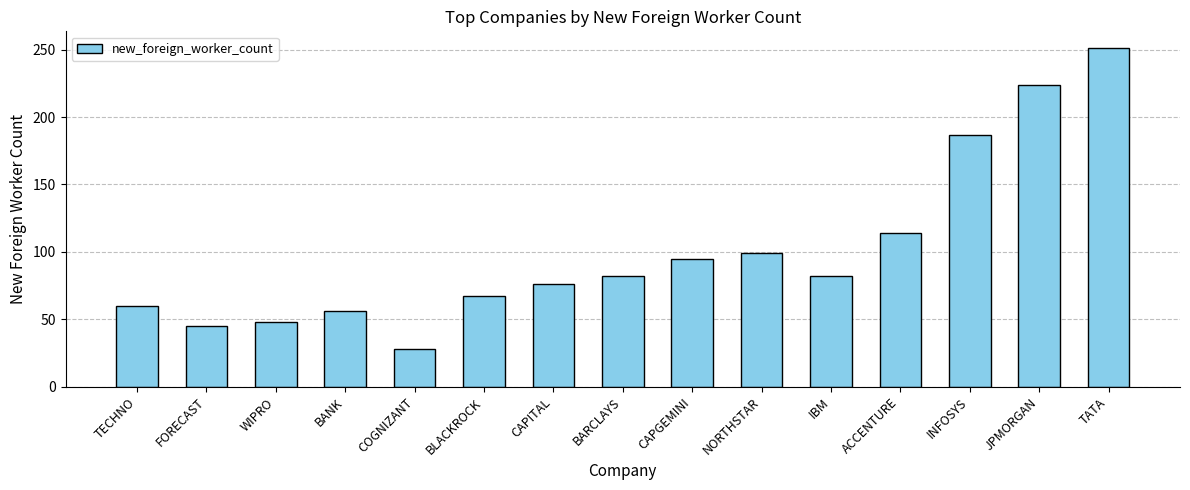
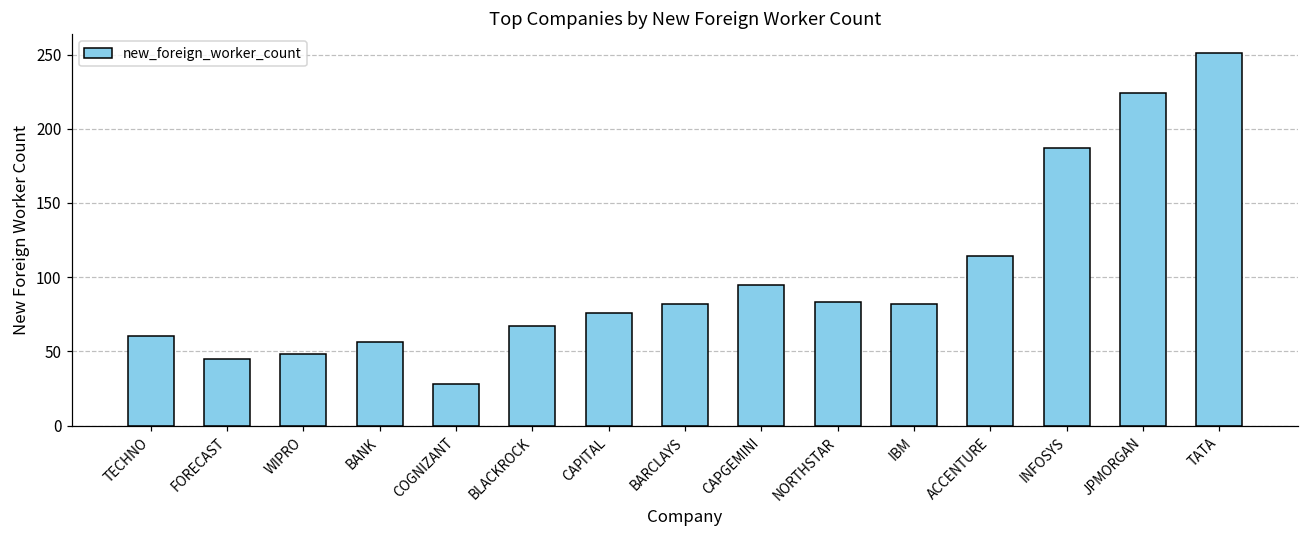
  {
    "TECHNO": 60,
    "FORECAST": 45,
    "WIPRO": 48,
    "BANK": 56,
    "COGNIZANT": 28,
    "BLACKROCK": 67,
    "CAPITAL": 76,
    "BARCLAYS": 82,
    "CAPGEMINI": 95,
-   "NORTHSTAR": 99,
+   "NORTHSTAR": 83,
    "IBM": 82,
    "ACCENTURE": 114,
    "INFOSYS": 187,
    "JPMORGAN": 224,
    "TATA": 251
  }
